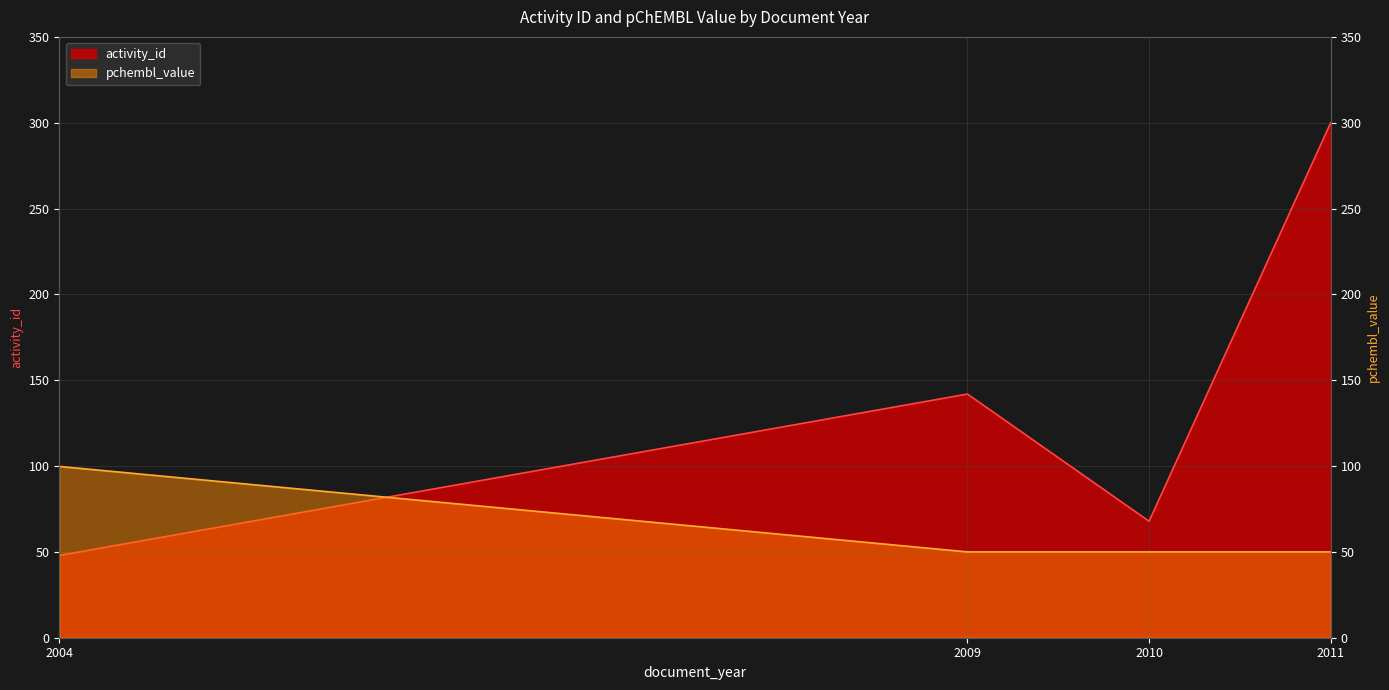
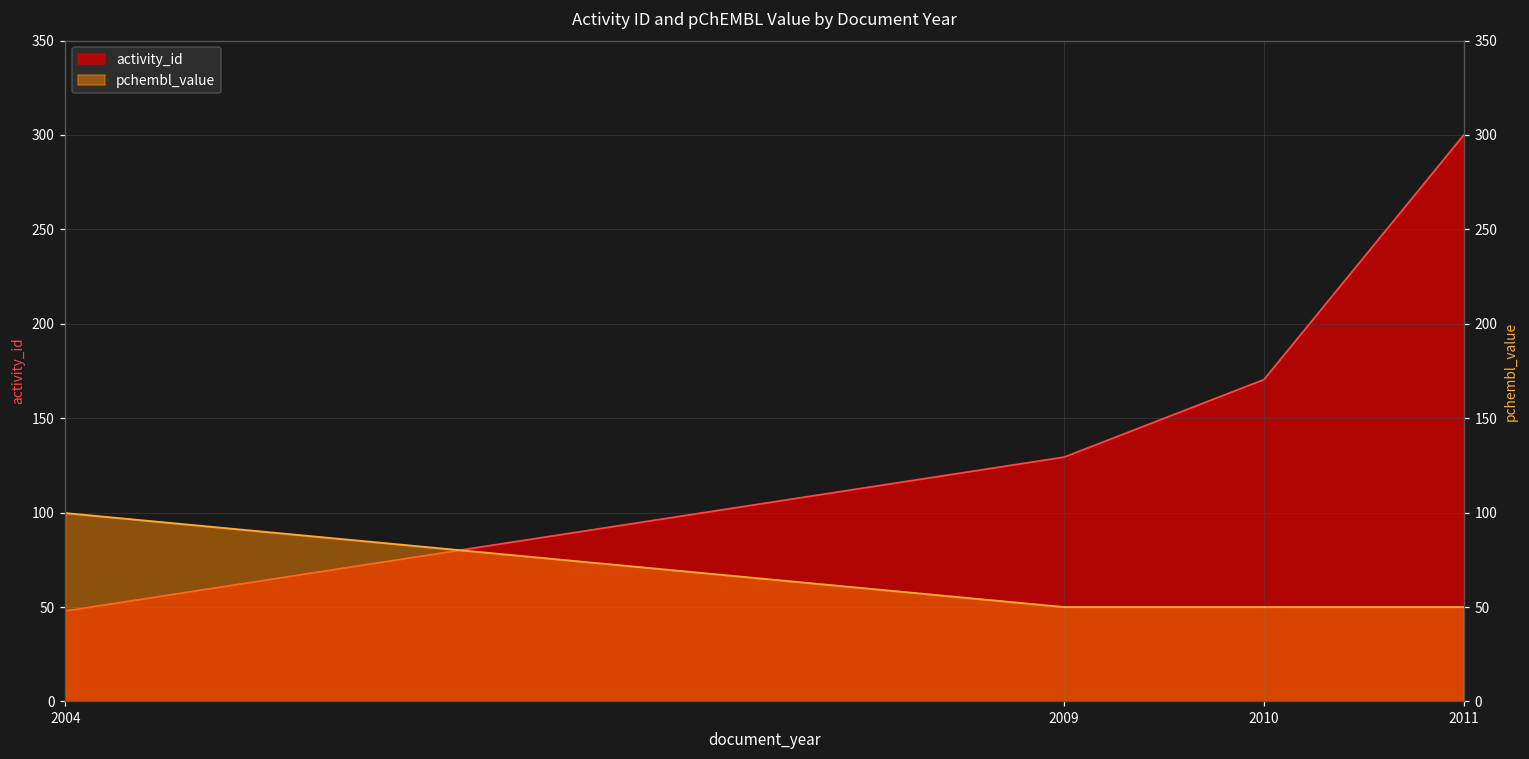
  {
    "activity_id": {
      "2004": 48,
-     "2009": 142,
-     "2010": 68,
+     "2009": 129,
+     "2010": 170,
      "2011": 300
    },
    "pchembl_value": {
      "2004": 100,
      "2009": 50,
      "2010": 50,
      "2011": 50
    }
  }
